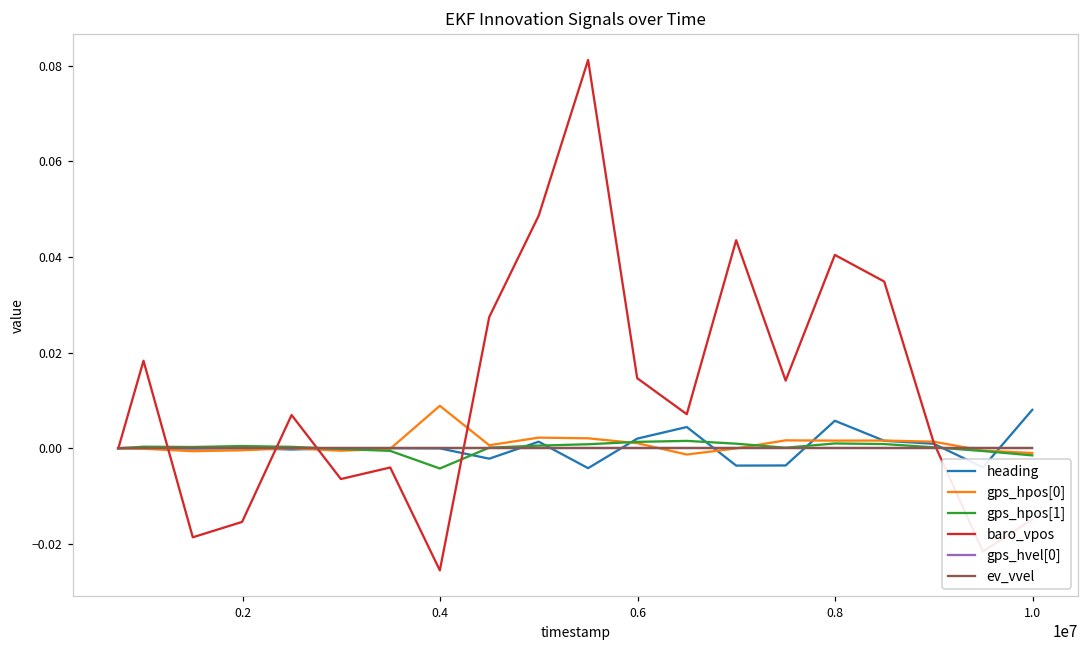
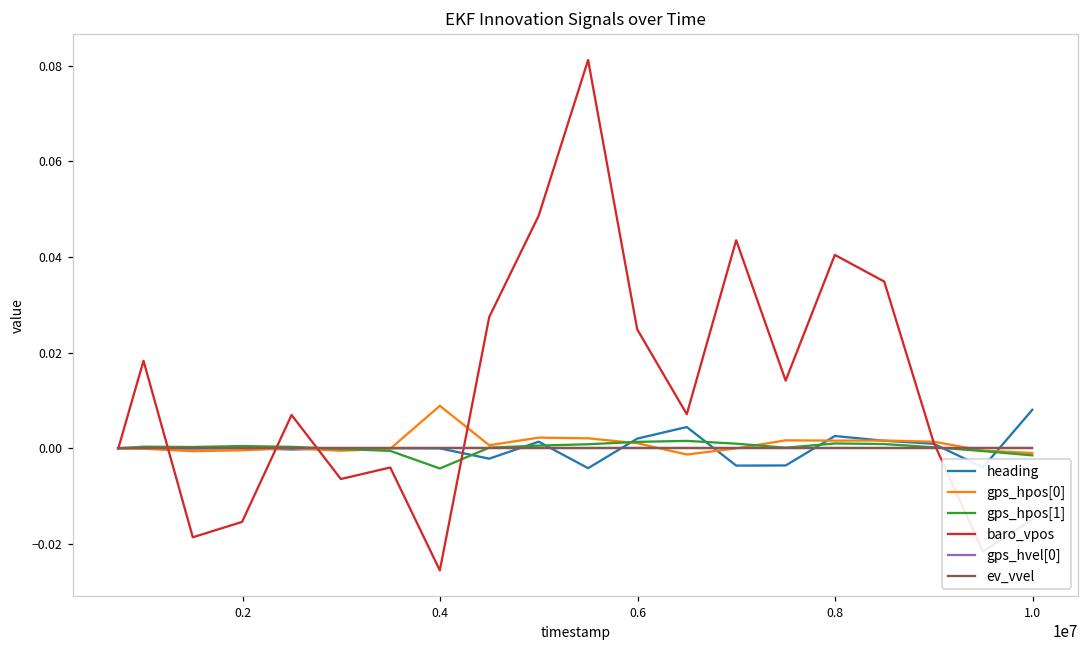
  {
    "heading": {
      "0.6": 0.002,
-     "0.8": 0.006,
+     "0.8": 0.003,
      "1.0": 0.008
    },
    "gps_hpos[0]": {
      "0.4": 0.009
    },
    "gps_hpos[1]": {
      "0.4": -0.004
    },
    "baro_vpos": {
      "0.2": -0.015,
      "0.4": -0.026,
-     "0.6": 0.015,
+     "0.6": 0.025,
      "0.8": 0.040
    },
    "ev_vvel": {
      "0.6": 0.000,
      "0.8": 0.000,
      "1.0": 0.000
    }
  }
